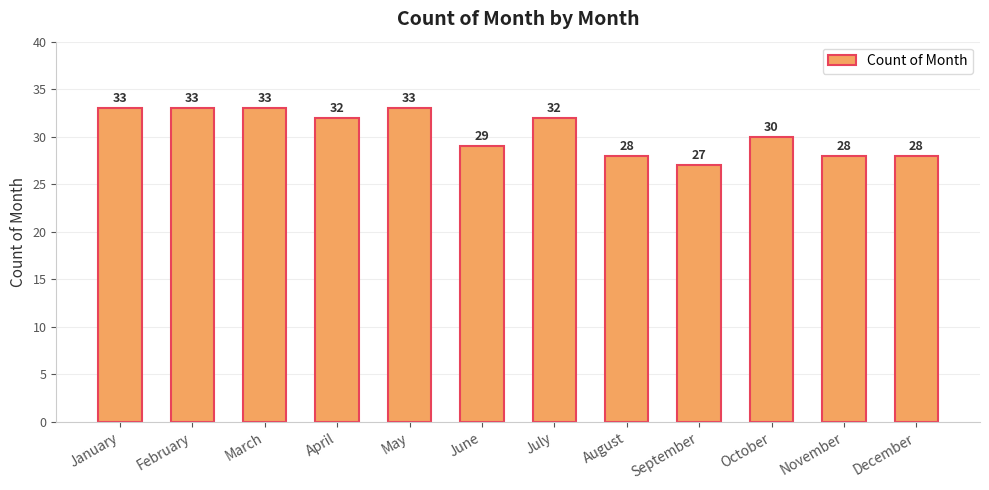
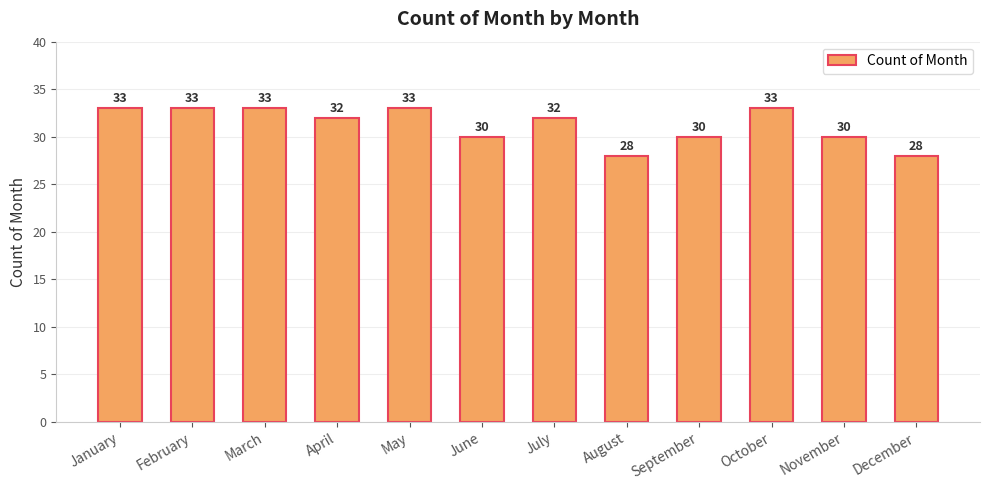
  {
    "January": 33,
    "February": 33,
    "March": 33,
    "April": 32,
    "May": 33,
-   "June": 29,
+   "June": 30,
    "July": 32,
    "August": 28,
-   "September": 27,
-   "October": 30,
-   "November": 28,
+   "September": 30,
+   "October": 33,
+   "November": 30,
    "December": 28
  }
